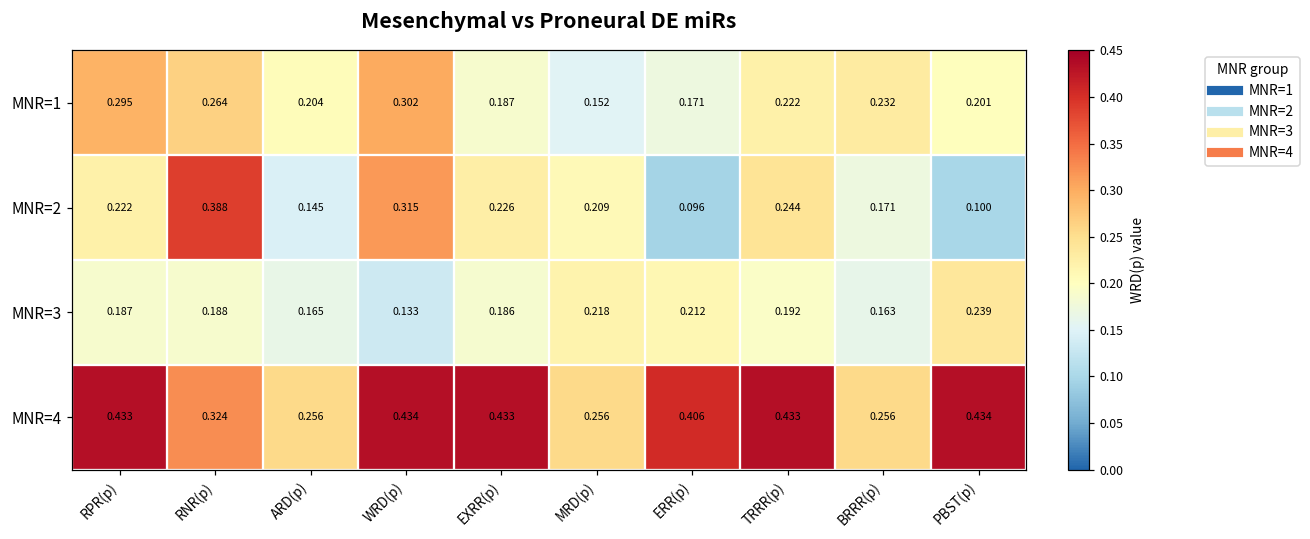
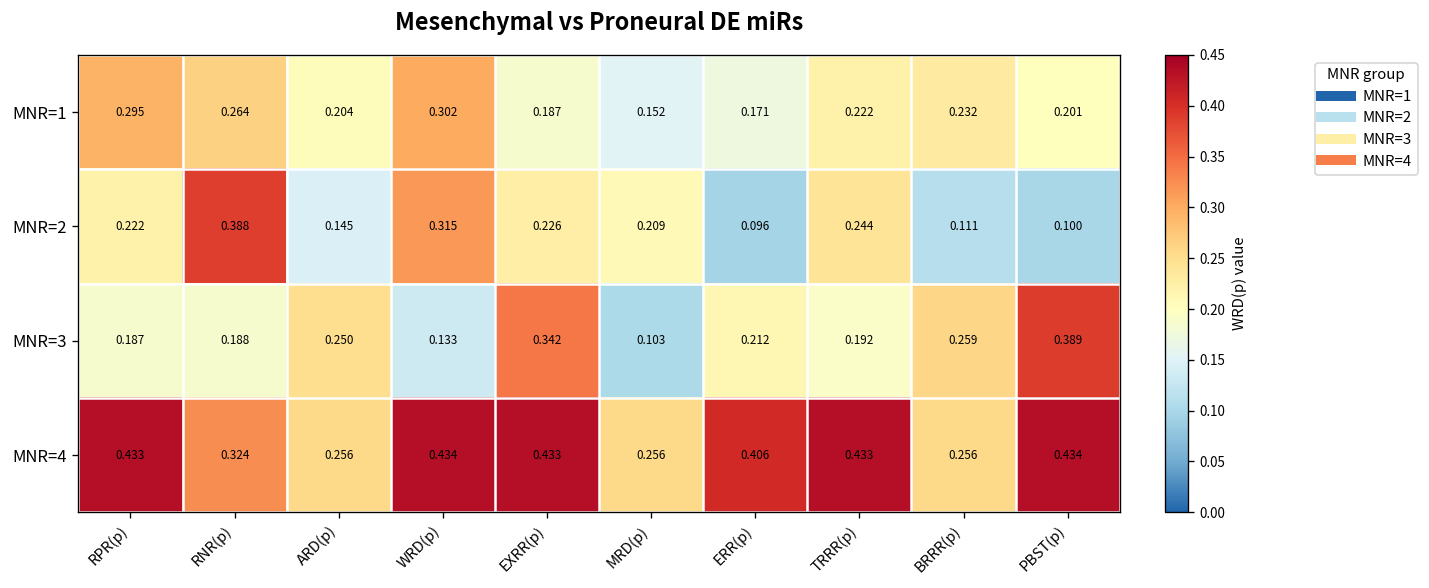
  {
    "MNR=1": {
      "RPR(p)": 0.295,
      "RNR(p)": 0.264,
      "ARD(p)": 0.204,
      "WRD(p)": 0.302,
      "EXRR(p)": 0.187,
      "MRD(p)": 0.152,
      "ERR(p)": 0.171,
      "TRRR(p)": 0.222,
      "BRRR(p)": 0.232,
      "PBST(p)": 0.201
    },
    "MNR=2": {
      "RPR(p)": 0.222,
      "RNR(p)": 0.388,
      "ARD(p)": 0.145,
      "WRD(p)": 0.315,
      "EXRR(p)": 0.226,
      "MRD(p)": 0.209,
      "ERR(p)": 0.096,
      "TRRR(p)": 0.244,
-     "BRRR(p)": 0.171,
+     "BRRR(p)": 0.111,
      "PBST(p)": 0.100
    },
    "MNR=3": {
      "RPR(p)": 0.187,
      "RNR(p)": 0.188,
-     "ARD(p)": 0.165,
+     "ARD(p)": 0.250,
      "WRD(p)": 0.133,
-     "EXRR(p)": 0.186,
-     "MRD(p)": 0.218,
+     "EXRR(p)": 0.342,
+     "MRD(p)": 0.103,
      "ERR(p)": 0.212,
      "TRRR(p)": 0.192,
-     "BRRR(p)": 0.163,
-     "PBST(p)": 0.239
+     "BRRR(p)": 0.259,
+     "PBST(p)": 0.389
    },
    "MNR=4": {
      "RPR(p)": 0.433,
      "RNR(p)": 0.324,
      "ARD(p)": 0.256,
      "WRD(p)": 0.434,
      "EXRR(p)": 0.433,
      "MRD(p)": 0.256,
      "ERR(p)": 0.406,
      "TRRR(p)": 0.433,
      "BRRR(p)": 0.256,
      "PBST(p)": 0.434
    }
  }
